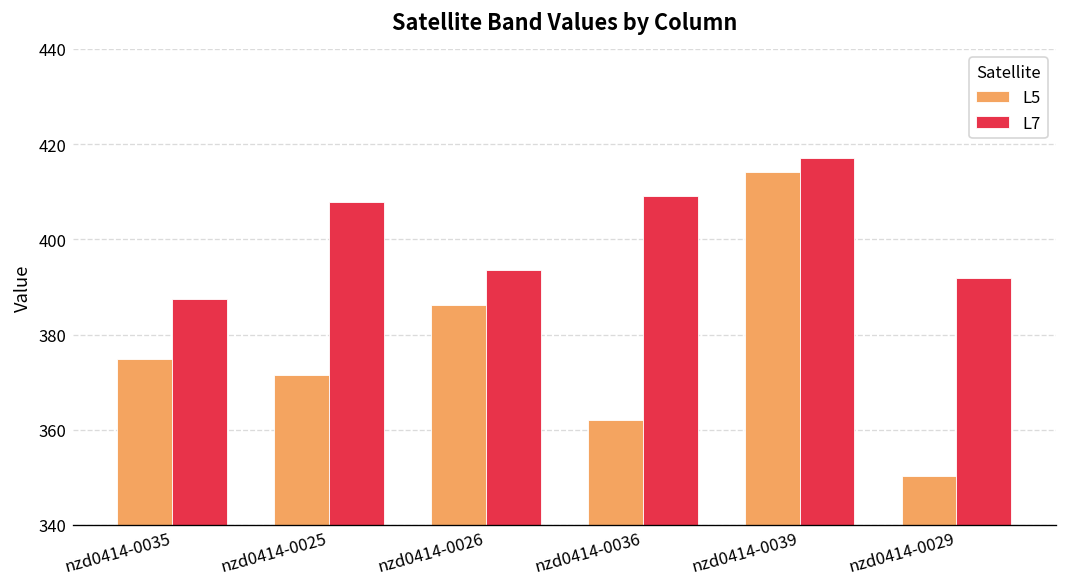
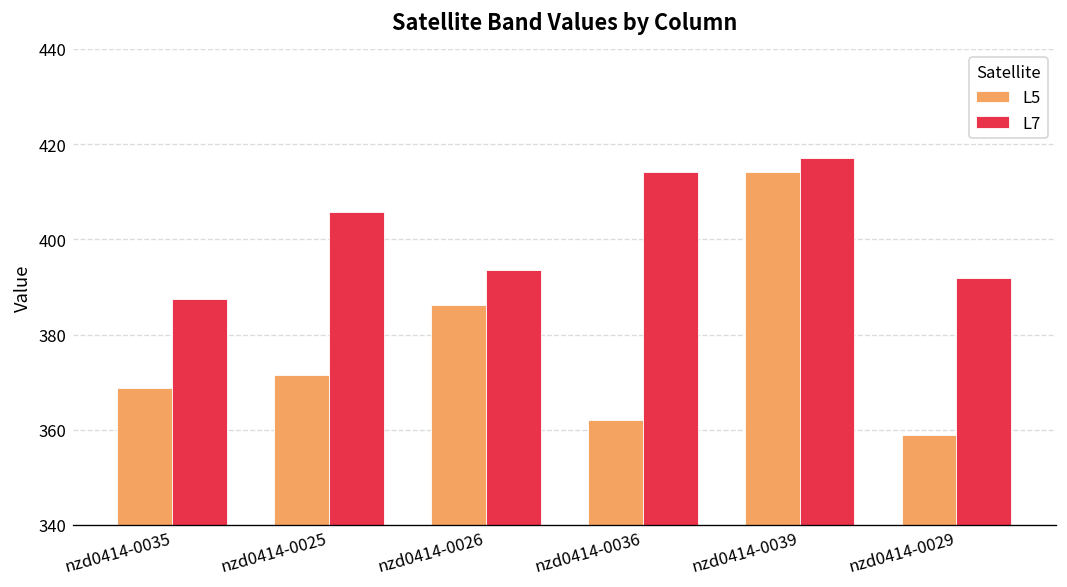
  {
    "L5": {
-     "nzd0414-0035": 375,
+     "nzd0414-0035": 369,
      "nzd0414-0025": 372,
      "nzd0414-0026": 386,
      "nzd0414-0036": 362,
      "nzd0414-0039": 414,
-     "nzd0414-0029": 350
+     "nzd0414-0029": 359
    },
    "L7": {
      "nzd0414-0035": 388,
-     "nzd0414-0025": 408,
+     "nzd0414-0025": 406,
      "nzd0414-0026": 394,
-     "nzd0414-0036": 409,
+     "nzd0414-0036": 414,
      "nzd0414-0039": 417,
      "nzd0414-0029": 392
    }
  }
